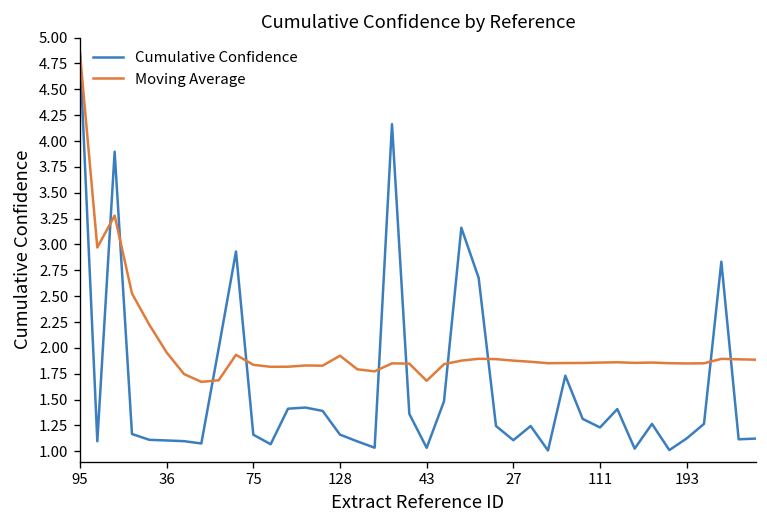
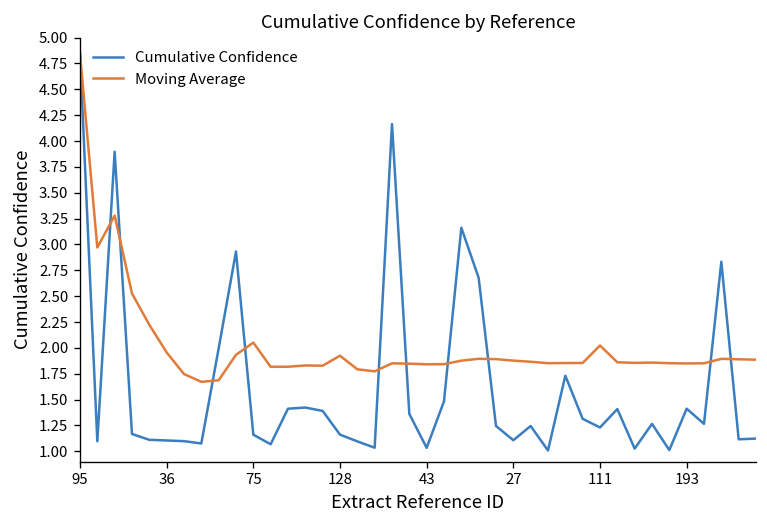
  {
    "Cumulative Confidence": {
      "75": 1.2,
      "128": 1.2,
      "43": 1.0,
      "111": 1.2,
-     "193": 1.1
+     "193": 1.4
    },
    "Moving Average": {
-     "75": 1.8,
+     "75": 2.1,
      "128": 1.9,
-     "43": 1.7,
-     "111": 1.9,
+     "43": 1.8,
+     "111": 2.0,
      "193": 1.8
    }
  }
